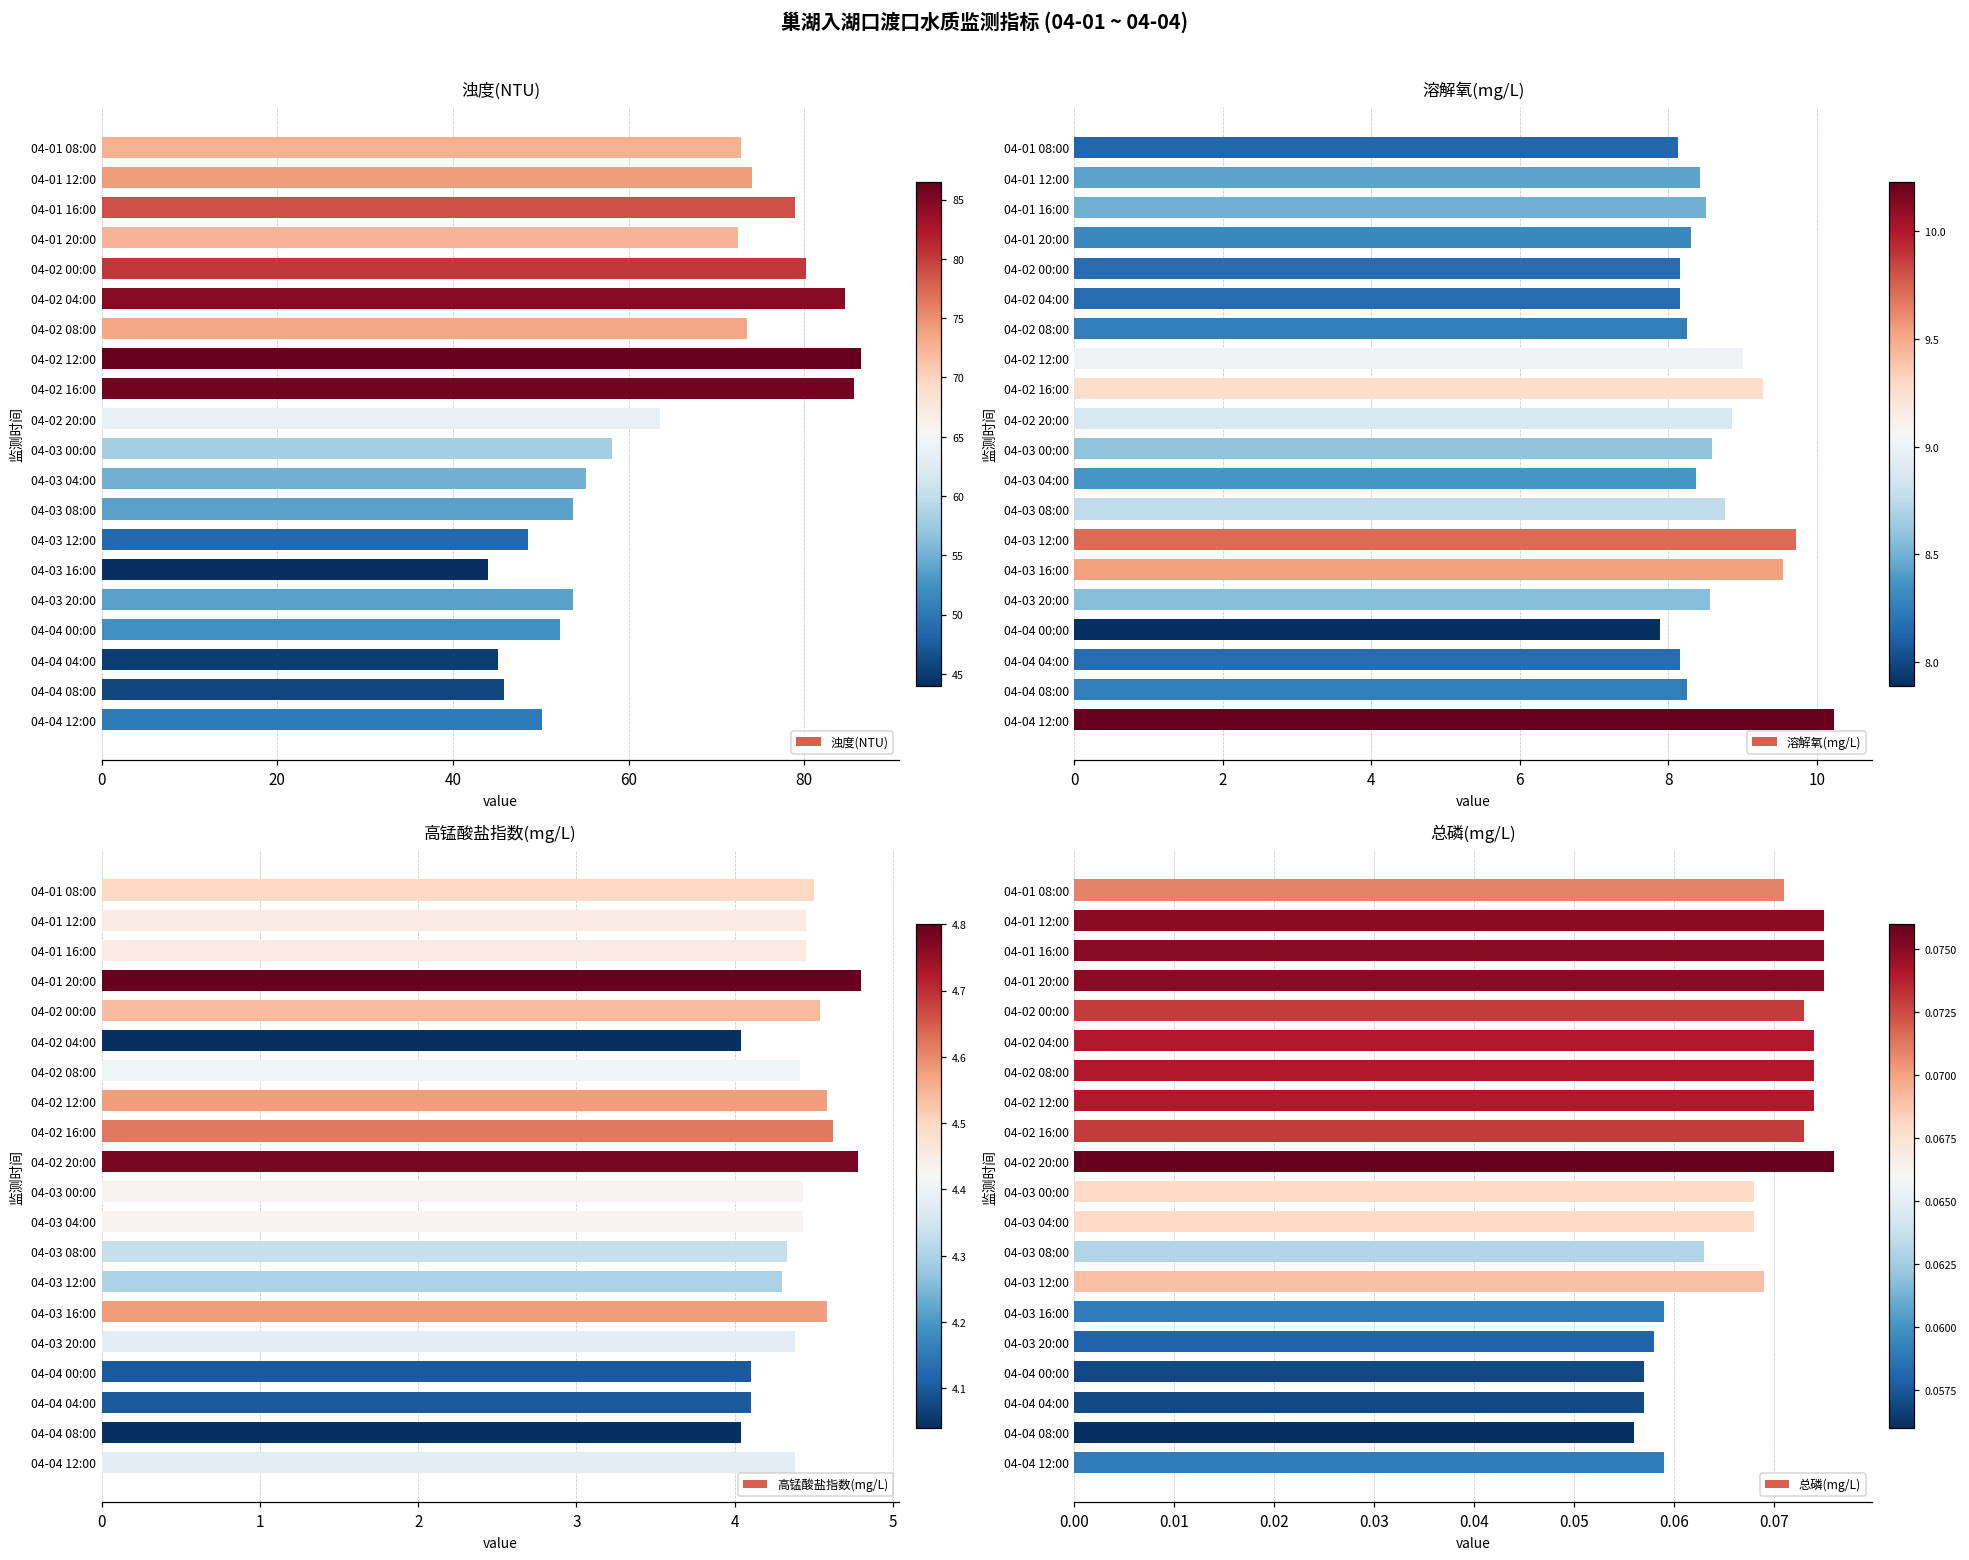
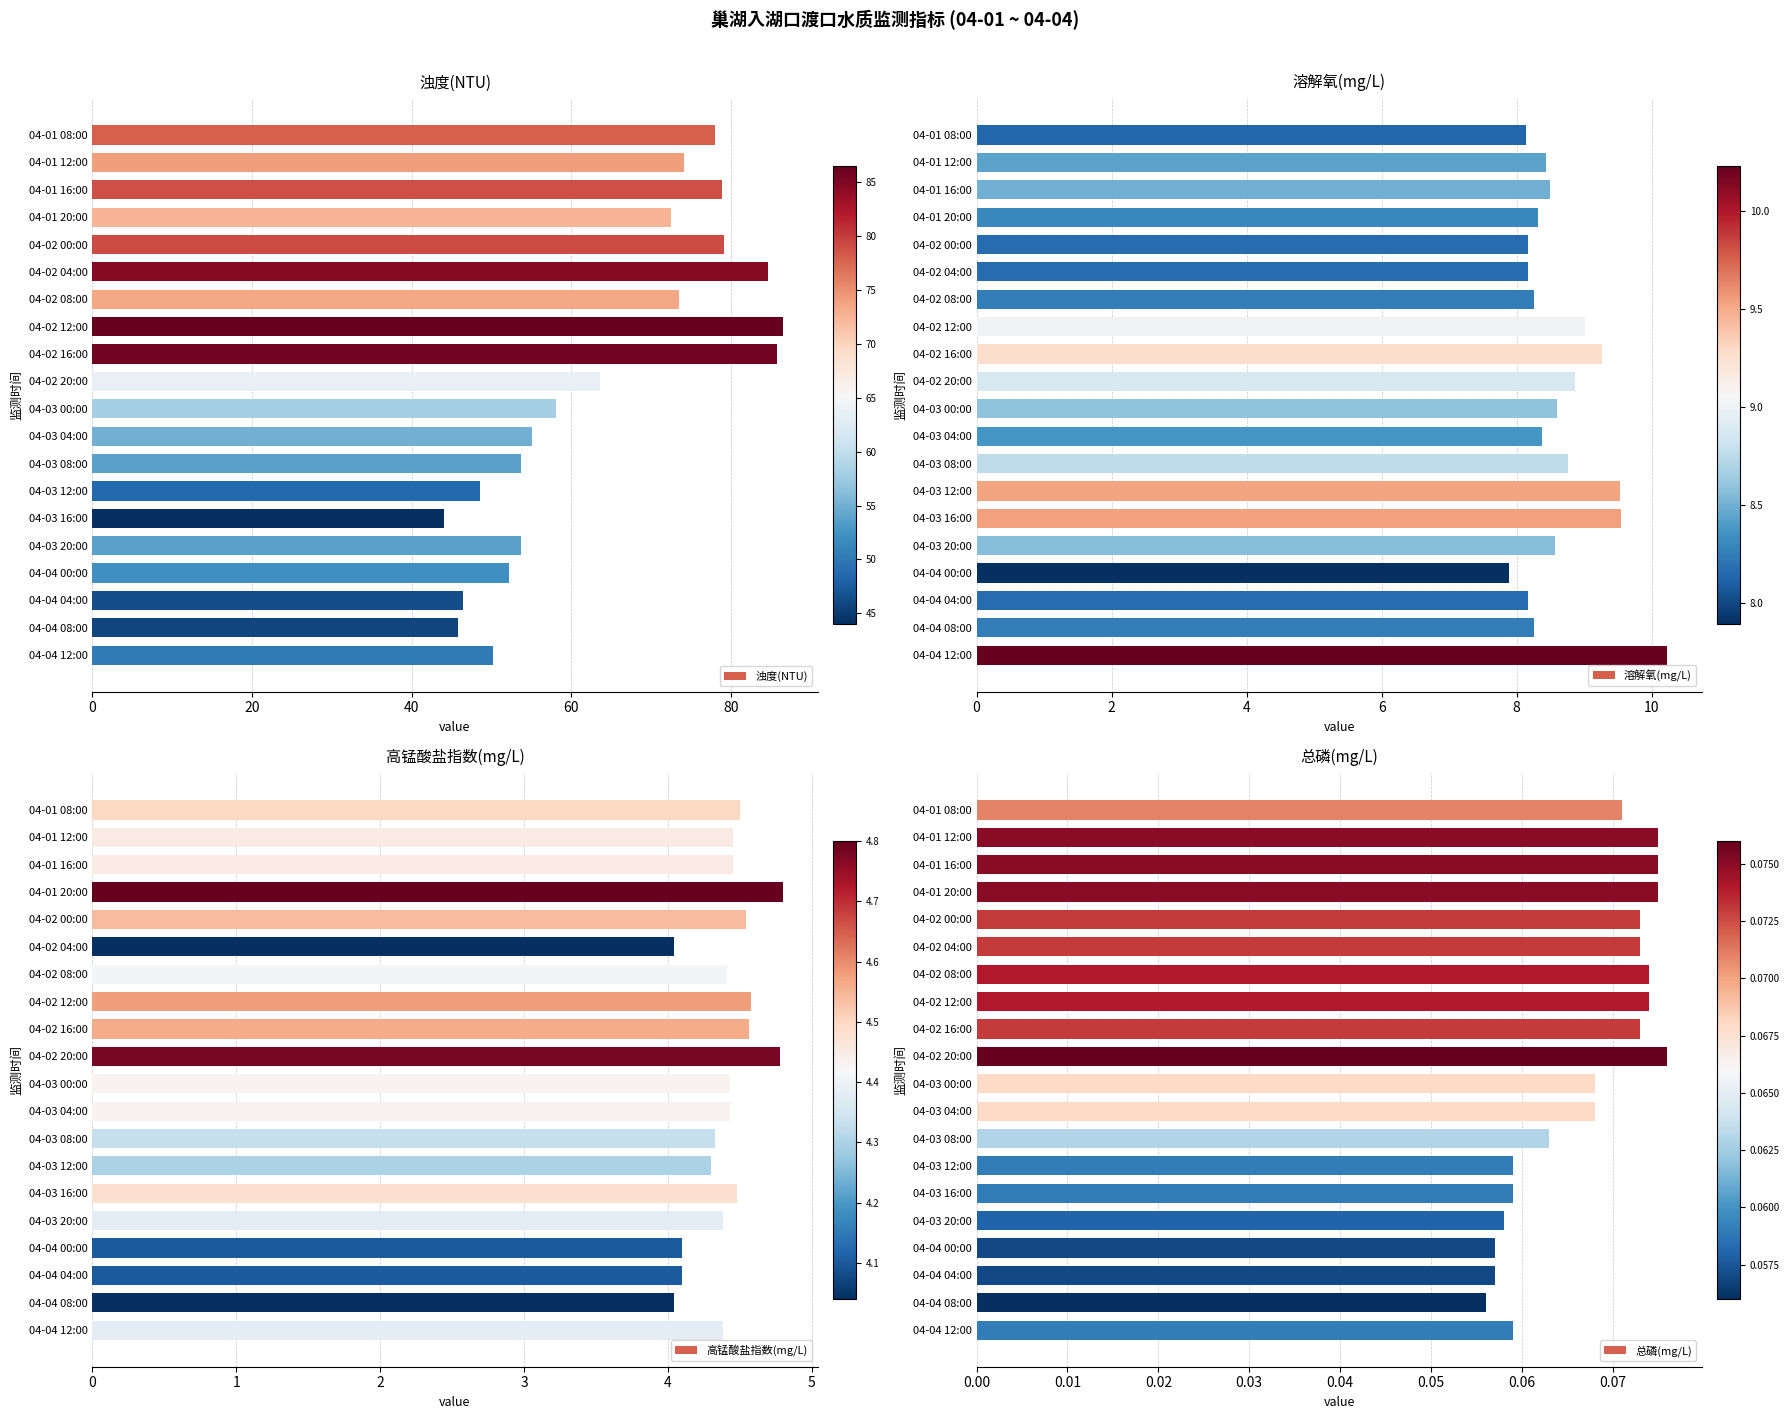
  {
    "浊度(NTU)": {
-     "04-01 08:00": 73,
+     "04-01 08:00": 78,
      "04-01 12:00": 74,
      "04-01 16:00": 79,
      "04-01 20:00": 73,
-     "04-02 00:00": 80,
+     "04-02 00:00": 79,
      "04-02 04:00": 85,
      "04-02 08:00": 74,
      "04-02 12:00": 87,
      "04-02 16:00": 86,
      "04-02 20:00": 64,
      "04-03 00:00": 58,
      "04-03 04:00": 55,
      "04-03 08:00": 54,
      "04-03 12:00": 49,
      "04-03 16:00": 44,
      "04-03 20:00": 54,
      "04-04 00:00": 52,
-     "04-04 04:00": 45,
+     "04-04 04:00": 46,
      "04-04 08:00": 46,
      "04-04 12:00": 50
    },
    "溶解氧(mg/L)": {
      "04-01 08:00": 8.1,
      "04-01 12:00": 8.4,
      "04-01 16:00": 8.5,
      "04-01 20:00": 8.3,
      "04-02 00:00": 8.2,
      "04-02 04:00": 8.2,
      "04-02 08:00": 8.3,
      "04-02 12:00": 9.0,
      "04-02 16:00": 9.3,
      "04-02 20:00": 8.9,
      "04-03 00:00": 8.6,
      "04-03 04:00": 8.4,
      "04-03 08:00": 8.8,
-     "04-03 12:00": 9.7,
+     "04-03 12:00": 9.5,
      "04-03 16:00": 9.5,
      "04-03 20:00": 8.6,
      "04-04 00:00": 7.9,
      "04-04 04:00": 8.2,
      "04-04 08:00": 8.3,
      "04-04 12:00": 10.2
    },
    "高锰酸盐指数(mg/L)": {
      "04-01 08:00": 4.50,
      "04-01 12:00": 4.45,
      "04-01 16:00": 4.45,
      "04-01 20:00": 4.80,
      "04-02 00:00": 4.54,
      "04-02 04:00": 4.04,
      "04-02 08:00": 4.41,
      "04-02 12:00": 4.58,
-     "04-02 16:00": 4.62,
+     "04-02 16:00": 4.56,
      "04-02 20:00": 4.78,
      "04-03 00:00": 4.43,
      "04-03 04:00": 4.43,
      "04-03 08:00": 4.33,
      "04-03 12:00": 4.30,
-     "04-03 16:00": 4.58,
+     "04-03 16:00": 4.48,
      "04-03 20:00": 4.38,
      "04-04 00:00": 4.10,
      "04-04 04:00": 4.10,
      "04-04 08:00": 4.04,
      "04-04 12:00": 4.38
    },
    "总磷(mg/L)": {
      "04-01 08:00": 0.071,
      "04-01 12:00": 0.075,
      "04-01 16:00": 0.075,
      "04-01 20:00": 0.075,
      "04-02 00:00": 0.073,
-     "04-02 04:00": 0.074,
+     "04-02 04:00": 0.073,
      "04-02 08:00": 0.074,
      "04-02 12:00": 0.074,
      "04-02 16:00": 0.073,
      "04-02 20:00": 0.076,
      "04-03 00:00": 0.068,
      "04-03 04:00": 0.068,
      "04-03 08:00": 0.063,
-     "04-03 12:00": 0.069,
+     "04-03 12:00": 0.059,
      "04-03 16:00": 0.059,
      "04-03 20:00": 0.058,
      "04-04 00:00": 0.057,
      "04-04 04:00": 0.057,
      "04-04 08:00": 0.056,
      "04-04 12:00": 0.059
    }
  }
